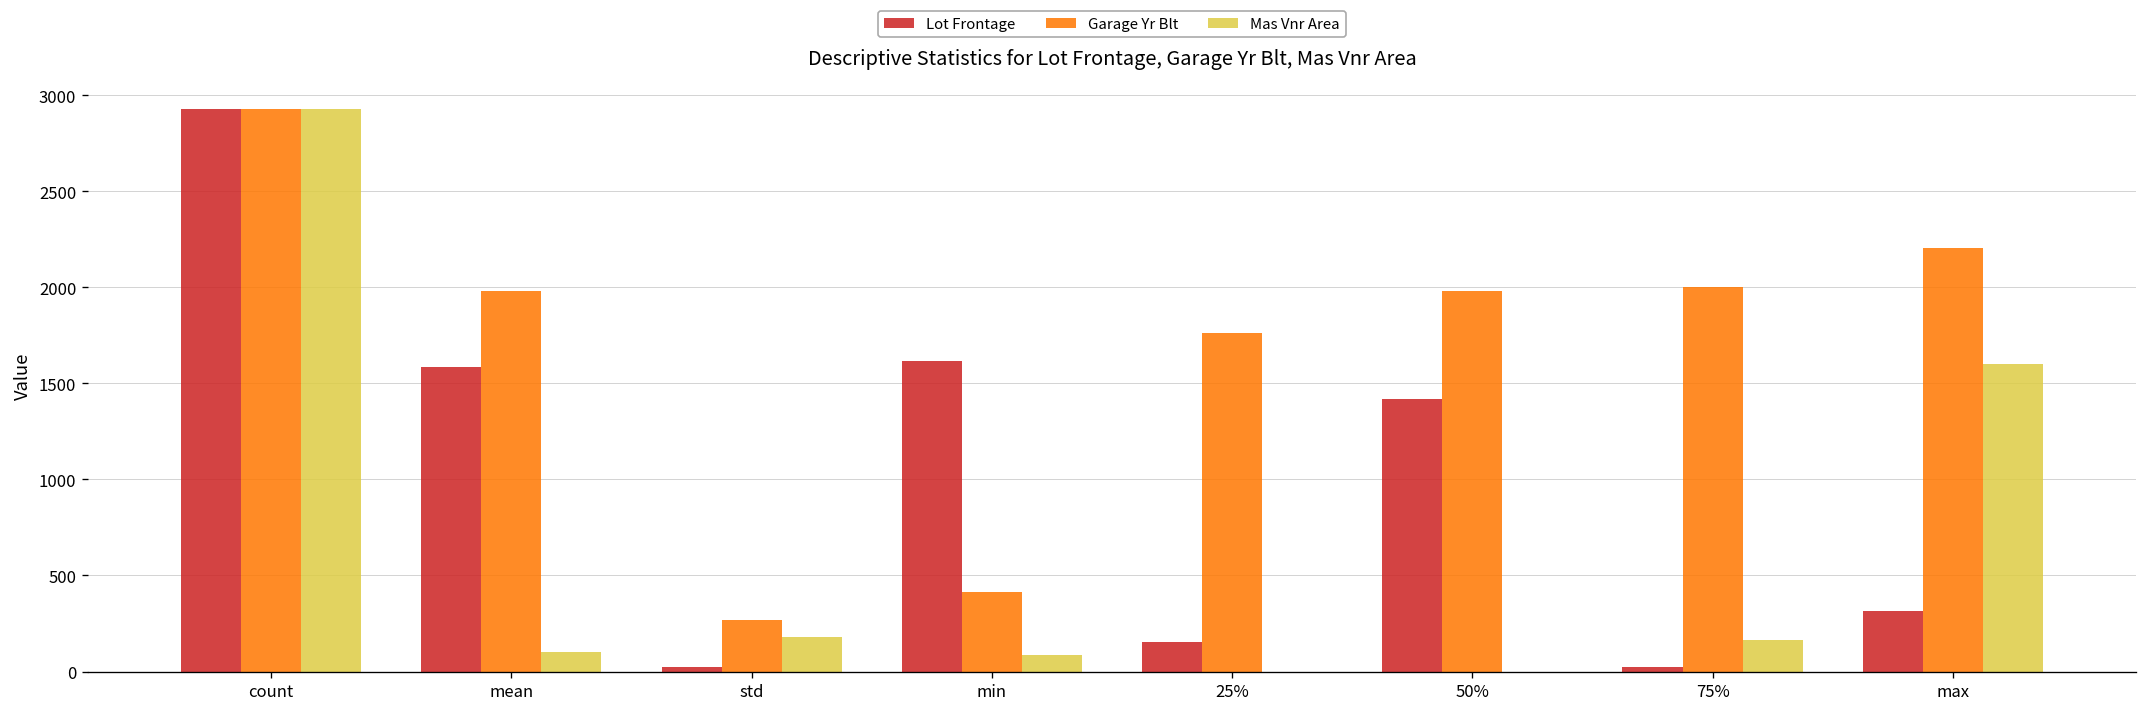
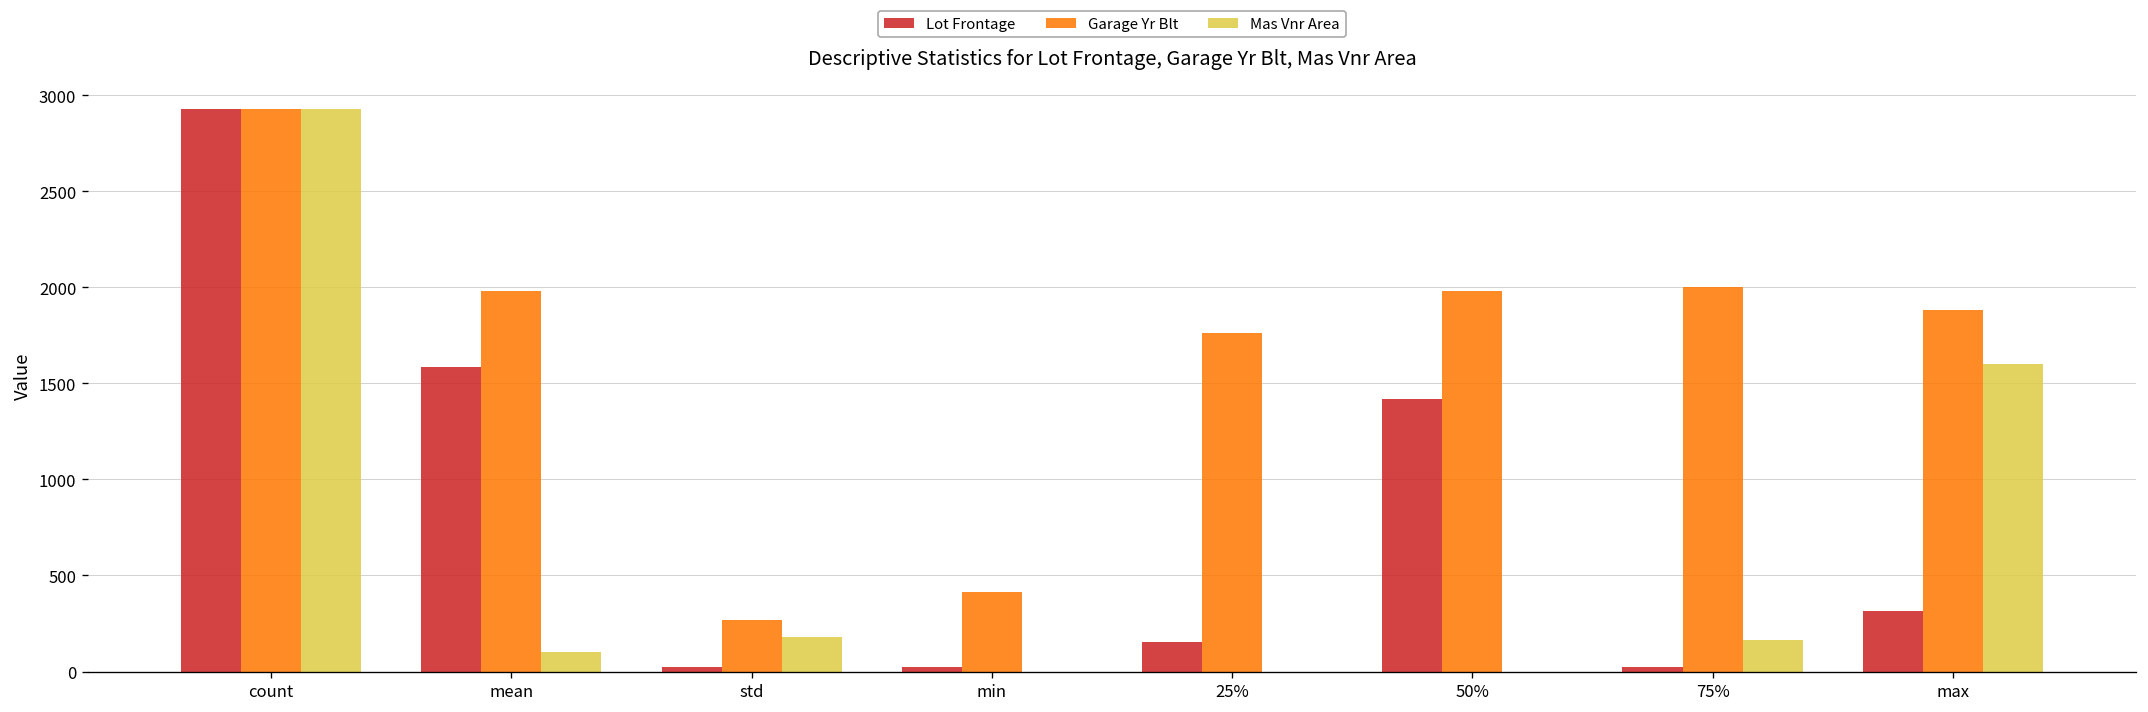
  {
    "Lot Frontage": {
      "count": 2930,
      "mean": 1580,
      "std": 20,
-     "min": 1620,
+     "min": 20,
      "25%": 150,
      "50%": 1420,
      "75%": 30,
      "max": 310
    },
    "Garage Yr Blt": {
      "count": 2930,
      "mean": 1980,
      "std": 270,
      "min": 420,
      "25%": 1760,
      "50%": 1980,
      "75%": 2000,
-     "max": 2210
+     "max": 1880
    },
    "Mas Vnr Area": {
      "count": 2930,
      "mean": 100,
      "std": 180,
-     "min": 90,
+     "min": 0,
      "25%": 0,
      "50%": 0,
      "75%": 160,
      "max": 1600
    }
  }
